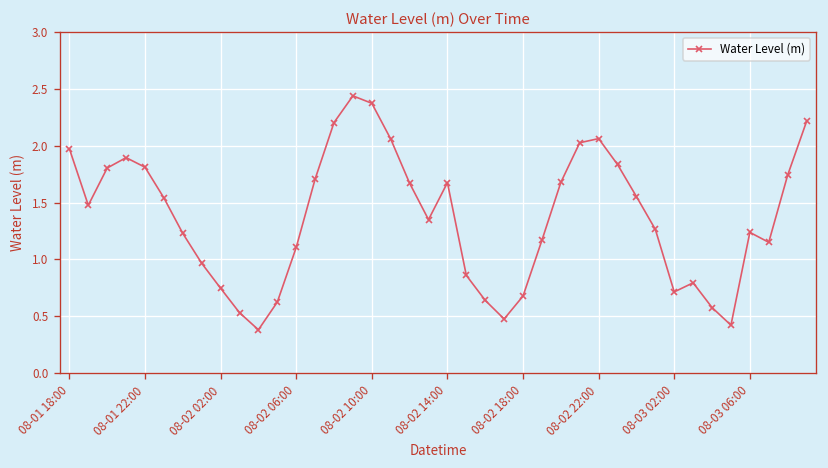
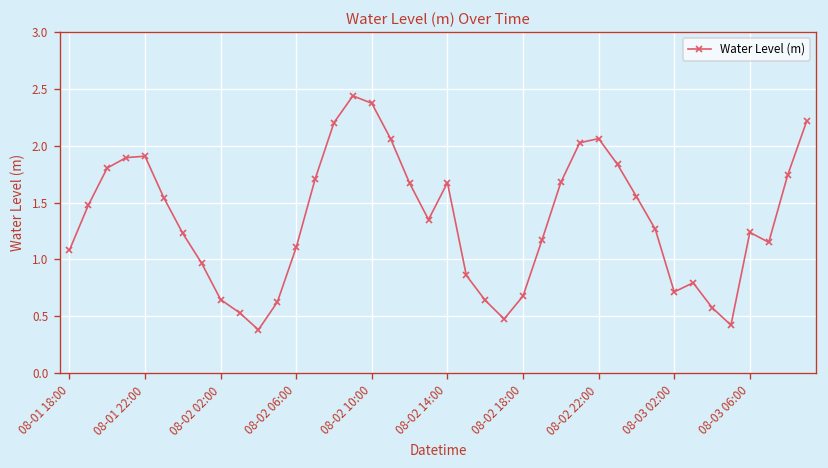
  {
-   "08-01 18:00": 2.0,
-   "08-01 22:00": 1.8,
-   "08-02 02:00": 0.7,
+   "08-01 18:00": 1.1,
+   "08-01 22:00": 1.9,
+   "08-02 02:00": 0.6,
    "08-02 06:00": 1.1,
    "08-02 10:00": 2.4,
    "08-02 14:00": 1.7,
    "08-02 18:00": 0.7,
    "08-02 22:00": 2.1,
    "08-03 02:00": 0.7,
    "08-03 06:00": 1.2
  }
